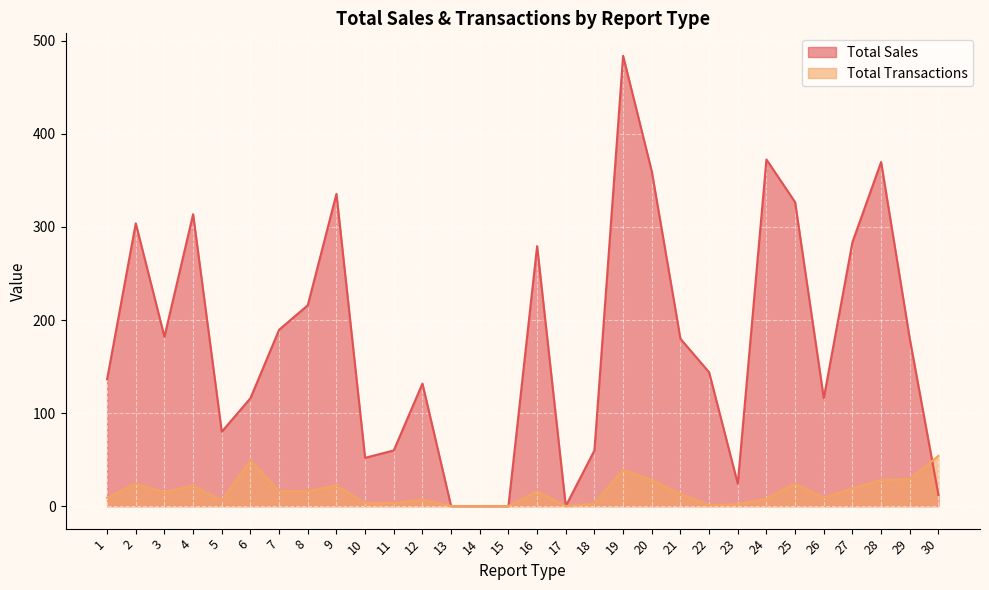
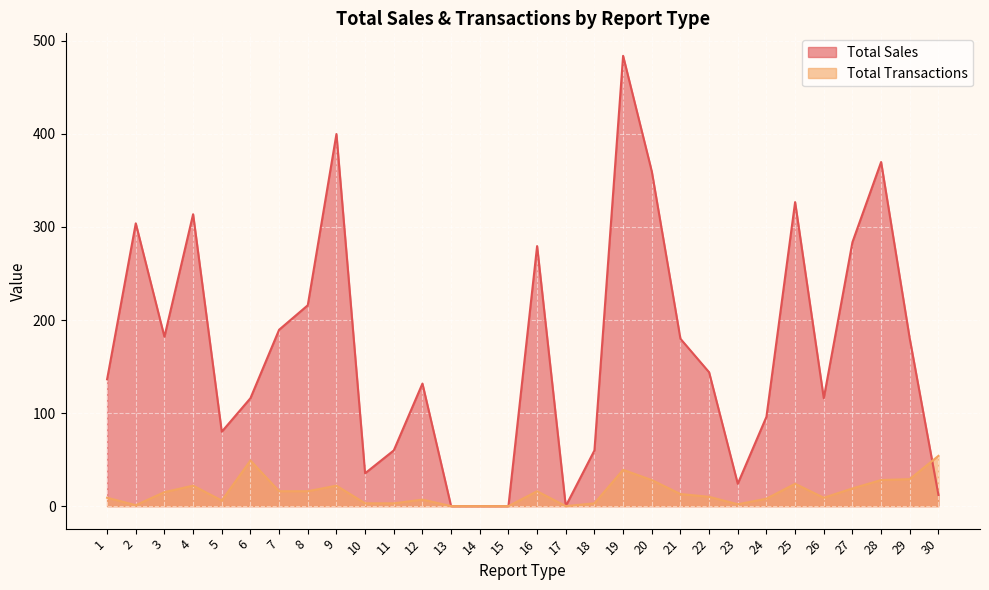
  {
    "Total Sales": {
      "1": 140,
      "2": 300,
      "3": 180,
      "4": 310,
      "5": 80,
      "6": 120,
      "7": 190,
      "8": 220,
-     "9": 340,
-     "10": 50,
+     "9": 400,
+     "10": 40,
      "11": 60,
      "12": 130,
      "16": 280,
      "18": 60,
      "19": 480,
      "20": 360,
      "21": 180,
      "22": 140,
      "23": 20,
-     "24": 370,
+     "24": 100,
      "25": 330,
      "26": 120,
      "27": 280,
      "28": 370,
      "29": 180,
      "30": 10
    },
    "Total Transactions": {
      "1": 10,
-     "2": 20,
+     "2": 0,
      "3": 20,
      "4": 20,
      "5": 10,
      "6": 50,
      "7": 20,
      "8": 20,
      "9": 20,
      "10": 0,
      "11": 0,
      "12": 10,
      "16": 20,
      "18": 0,
      "19": 40,
      "20": 30,
      "21": 10,
-     "22": 0,
+     "22": 10,
      "23": 0,
      "24": 10,
      "25": 20,
      "26": 10,
      "27": 20,
      "28": 30,
      "29": 30,
      "30": 50
    }
  }
